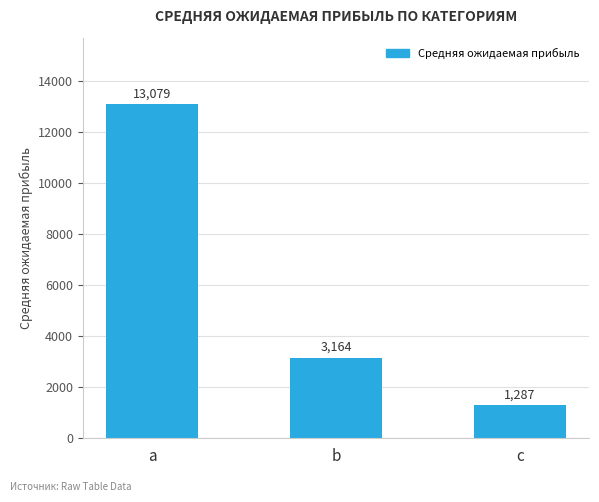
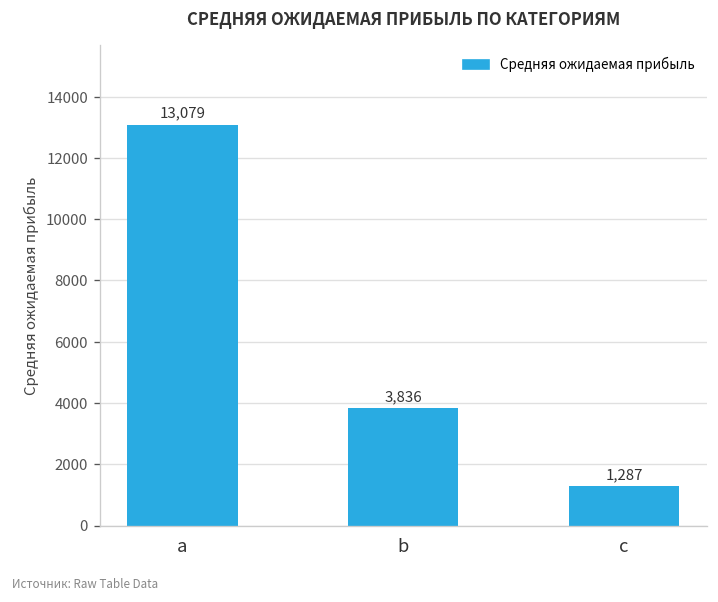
  {
    "a": "13,079",
-   "b": "3,164",
+   "b": "3,836",
    "c": "1,287"
  }
